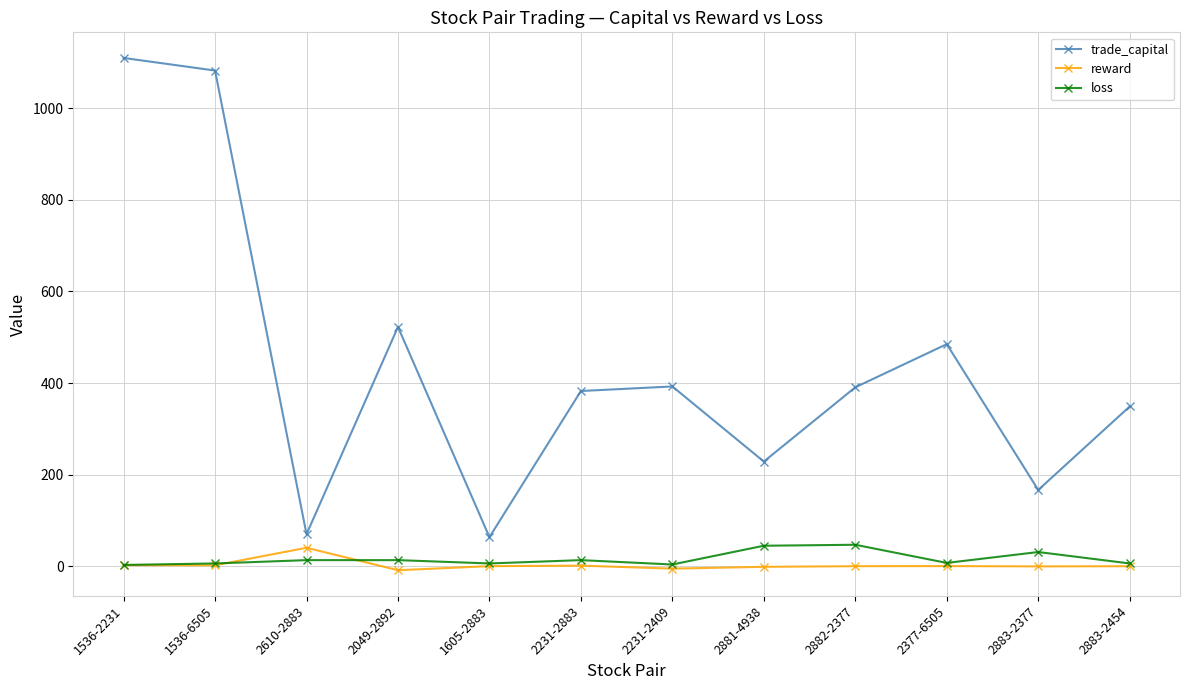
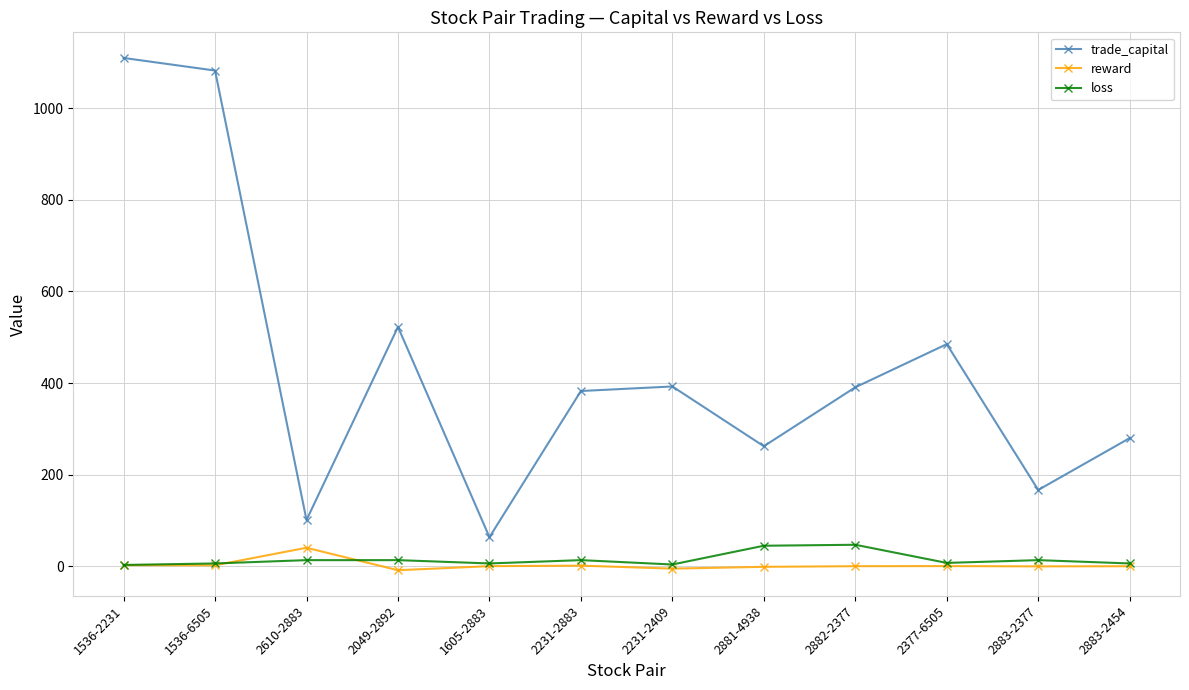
  {
    "trade_capital": {
      "1536-2231": 1110,
      "1536-6505": 1080,
-     "2610-2883": 70,
+     "2610-2883": 100,
      "2049-2892": 520,
      "1605-2883": 60,
      "2231-2883": 380,
      "2231-2409": 390,
-     "2881-4938": 230,
+     "2881-4938": 260,
      "2882-2377": 390,
      "2377-6505": 490,
      "2883-2377": 170,
-     "2883-2454": 350
+     "2883-2454": 280
    },
    "reward": {
      "2610-2883": 40,
      "2049-2892": -10,
      "1605-2883": 0,
      "2231-2883": 0,
      "2231-2409": -10,
      "2881-4938": 0,
      "2882-2377": 0,
      "2377-6505": 0,
      "2883-2377": 0,
      "2883-2454": 0
    },
    "loss": {
      "2610-2883": 10,
      "2049-2892": 10,
      "1605-2883": 10,
      "2231-2883": 10,
      "2231-2409": 0,
      "2881-4938": 40,
      "2882-2377": 50,
      "2377-6505": 10,
-     "2883-2377": 30,
+     "2883-2377": 10,
      "2883-2454": 10
    }
  }
